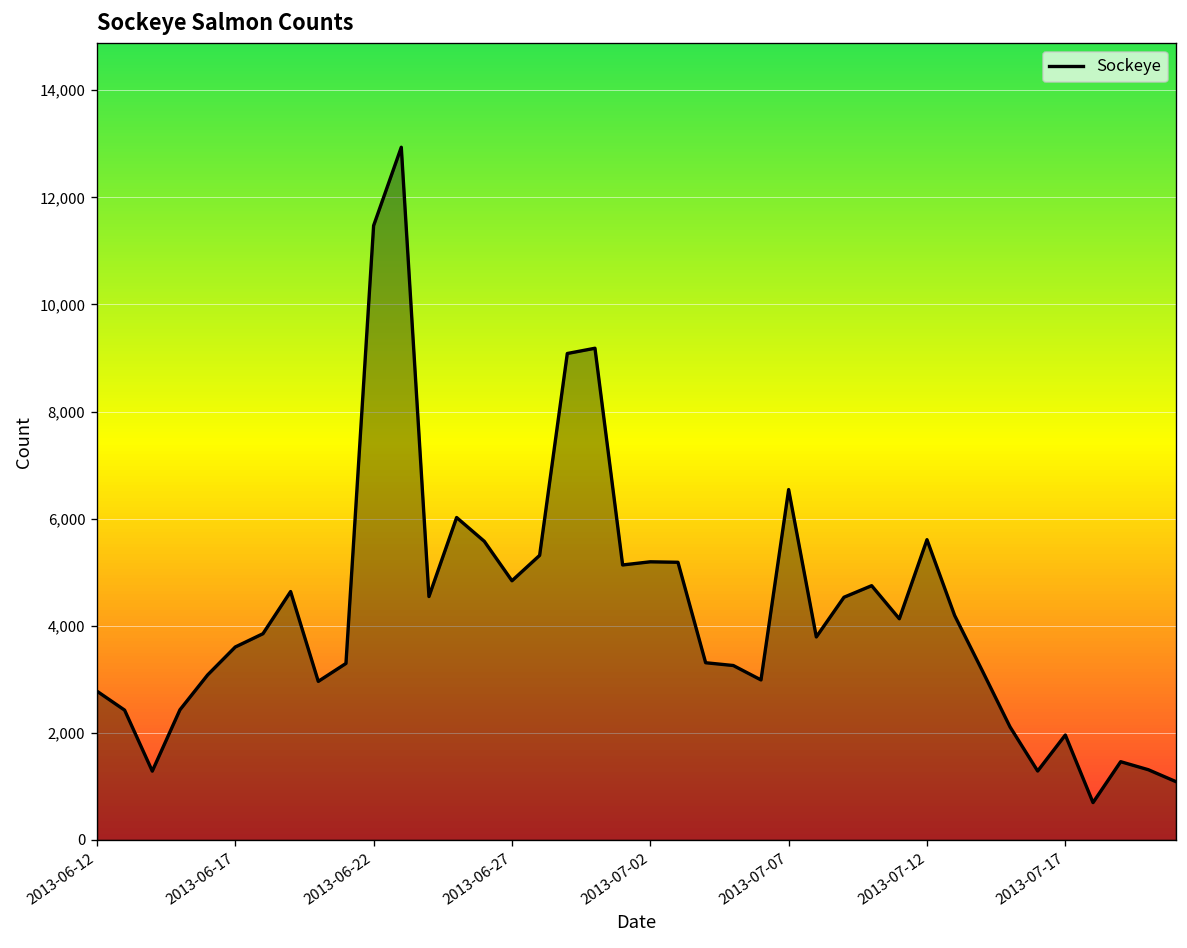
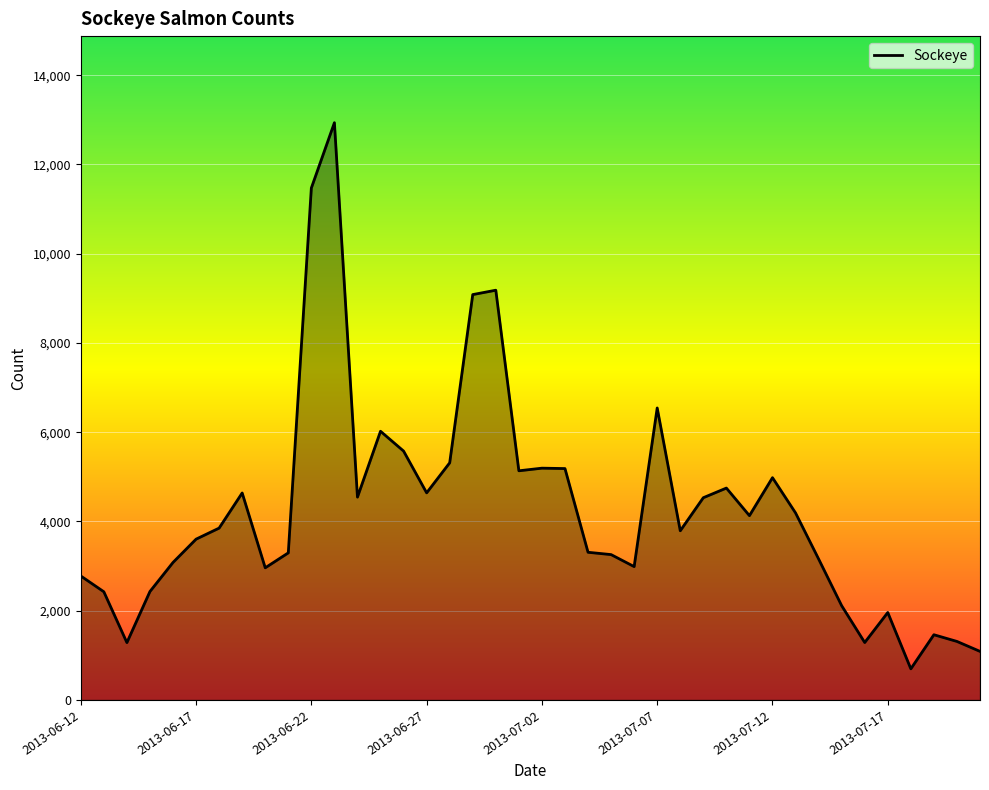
  {
    "2013-06-12": "2,800",
    "2013-06-17": "3,600",
    "2013-06-22": "11,500",
-   "2013-06-27": "4,800",
+   "2013-06-27": "4,600",
    "2013-07-02": "5,200",
    "2013-07-07": "6,500",
-   "2013-07-12": "5,600",
+   "2013-07-12": "5,000",
    "2013-07-17": "2,000"
  }
